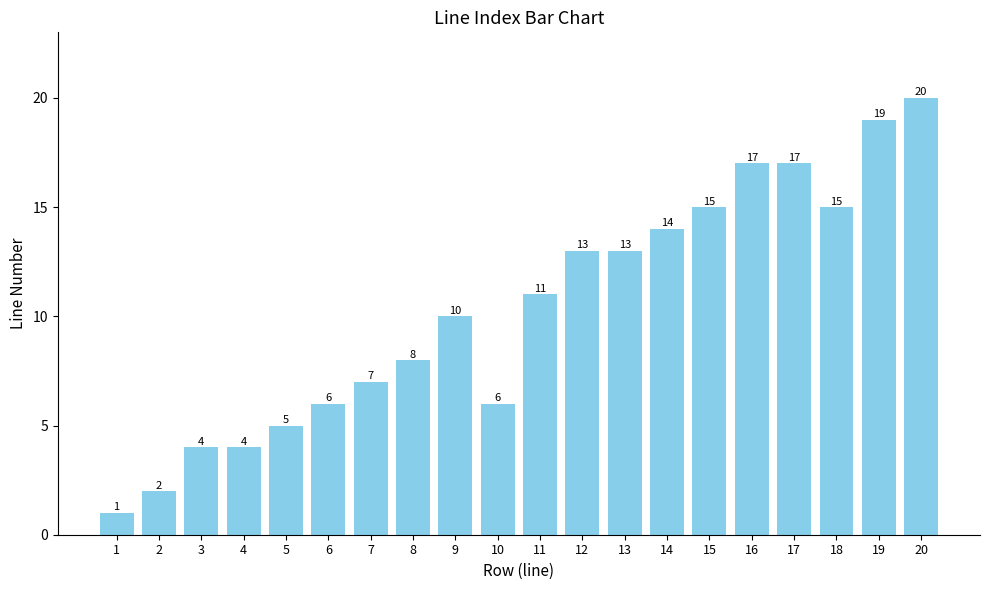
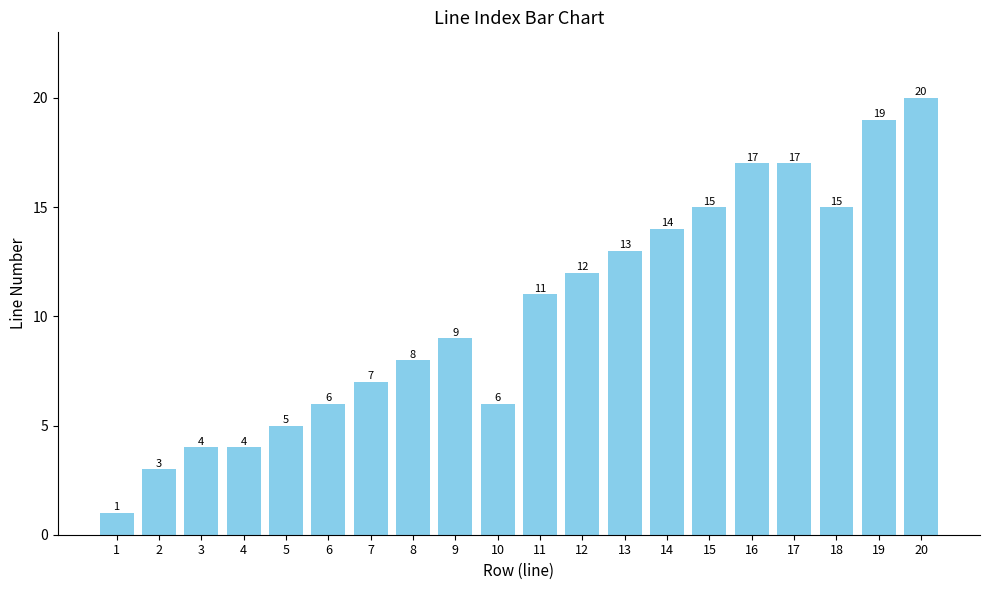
  {
    "1": 1,
-   "2": 2,
+   "2": 3,
    "3": 4,
    "4": 4,
    "5": 5,
    "6": 6,
    "7": 7,
    "8": 8,
-   "9": 10,
+   "9": 9,
    "10": 6,
    "11": 11,
-   "12": 13,
+   "12": 12,
    "13": 13,
    "14": 14,
    "15": 15,
    "16": 17,
    "17": 17,
    "18": 15,
    "19": 19,
    "20": 20
  }
